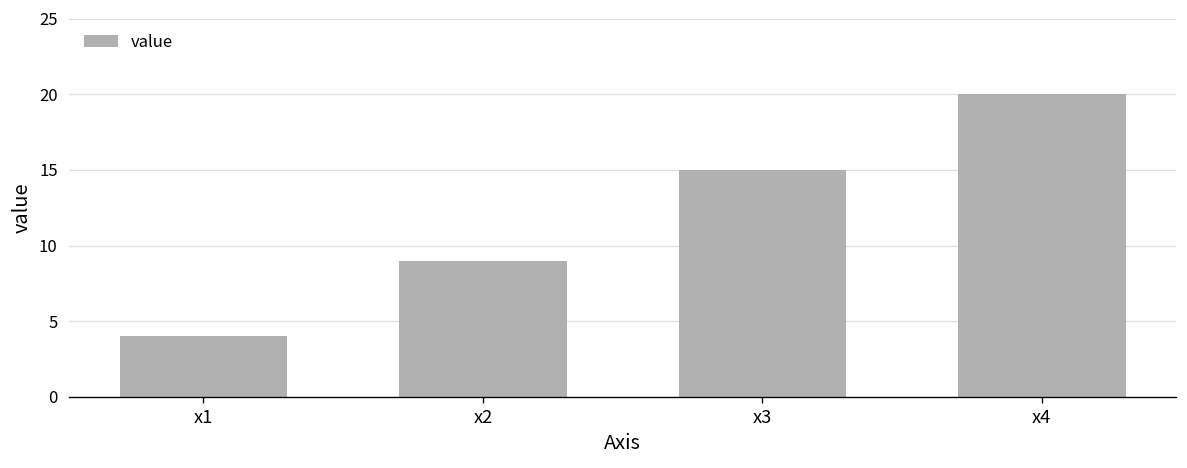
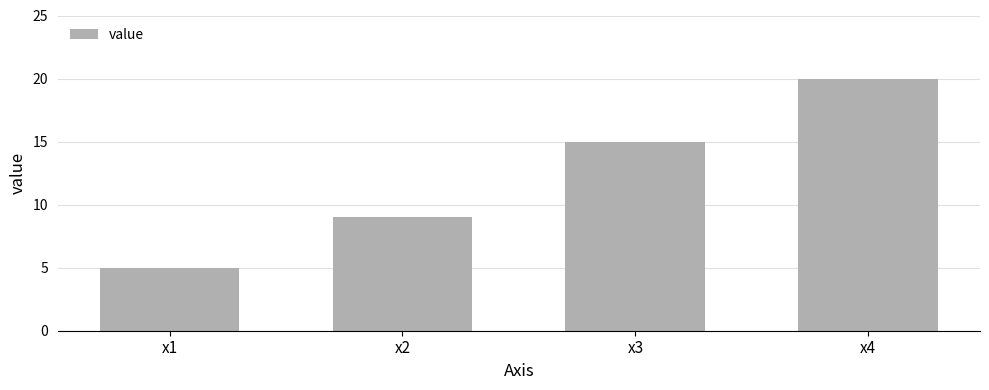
  {
-   "x1": 4,
+   "x1": 5,
    "x2": 9,
    "x3": 15,
    "x4": 20
  }
